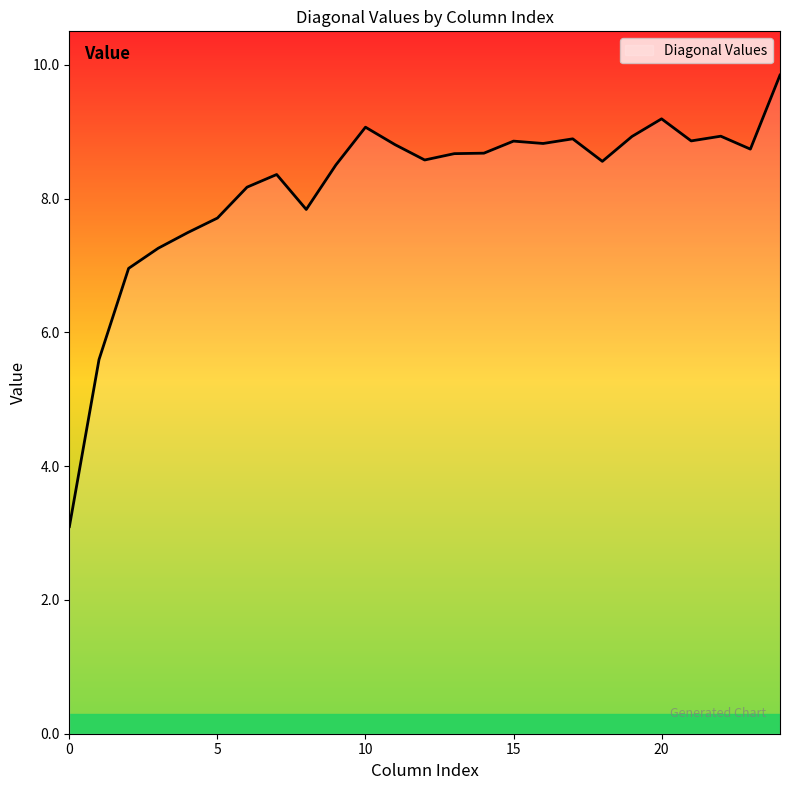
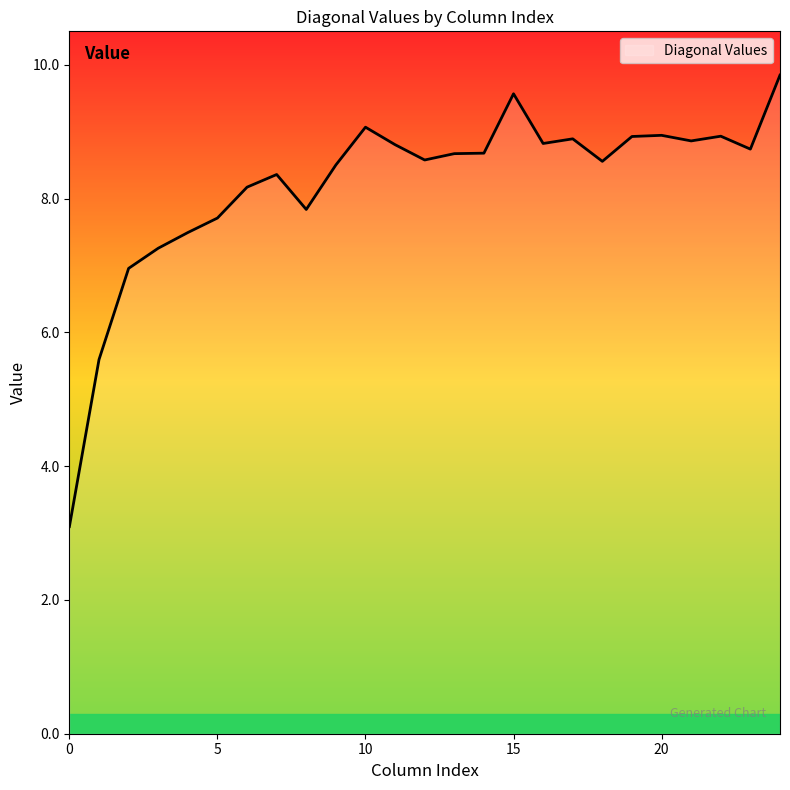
  {
    "0": 3.1,
    "5": 7.7,
    "10": 9.1,
-   "15": 8.9,
-   "20": 9.2
+   "15": 9.6,
+   "20": 8.9
  }
